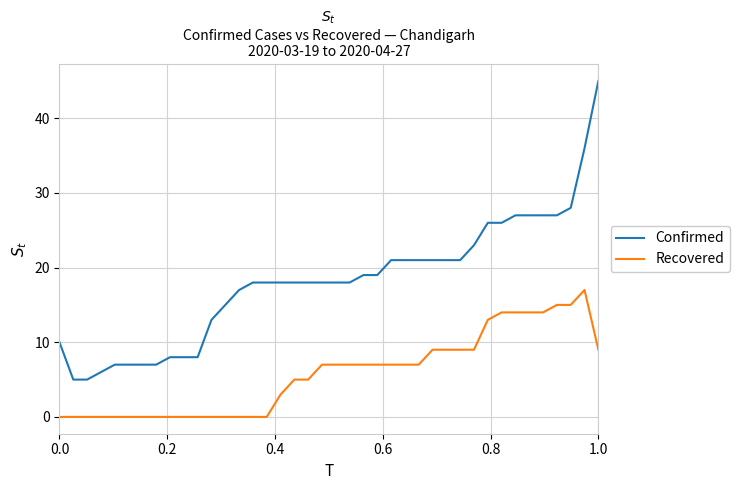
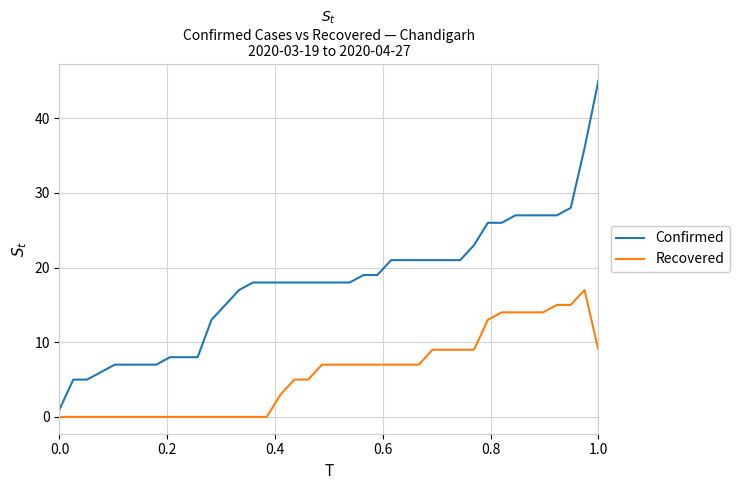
  {
    "Confirmed": {
-     "0.0": 10,
+     "0.0": 1,
      "1.0": 45
    },
    "Recovered": {
      "0.0": 0,
      "1.0": 9
    }
  }
